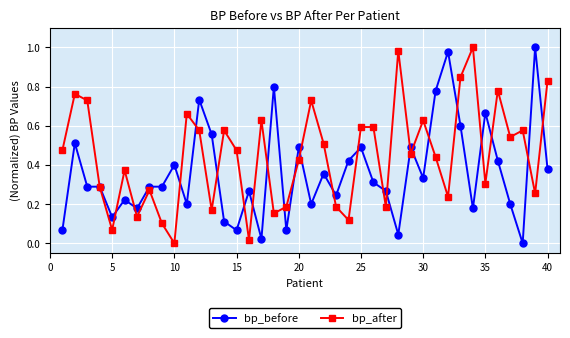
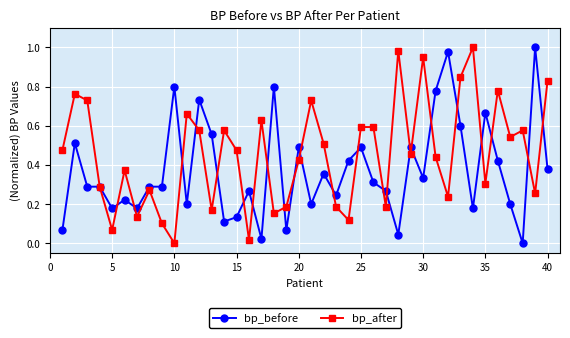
  {
    "bp_before": {
-     "5": 0.13,
-     "10": 0.40,
-     "15": 0.07,
+     "5": 0.18,
+     "10": 0.80,
+     "15": 0.13,
      "20": 0.49,
      "25": 0.49,
      "30": 0.33,
      "35": 0.67,
      "40": 0.38
    },
    "bp_after": {
      "5": 0.07,
      "10": 0.00,
      "15": 0.47,
      "20": 0.42,
      "25": 0.59,
-     "30": 0.63,
+     "30": 0.95,
      "35": 0.31,
      "40": 0.83
    }
  }
